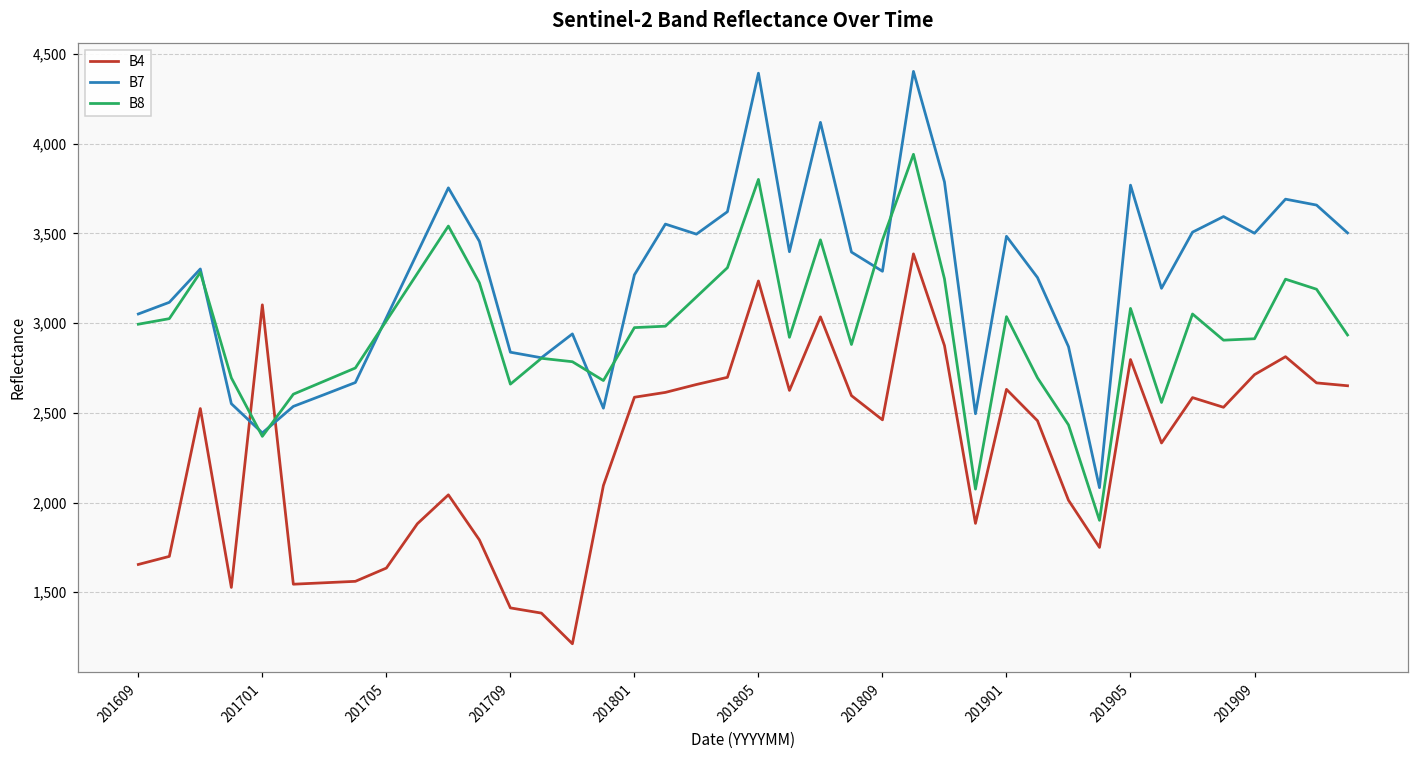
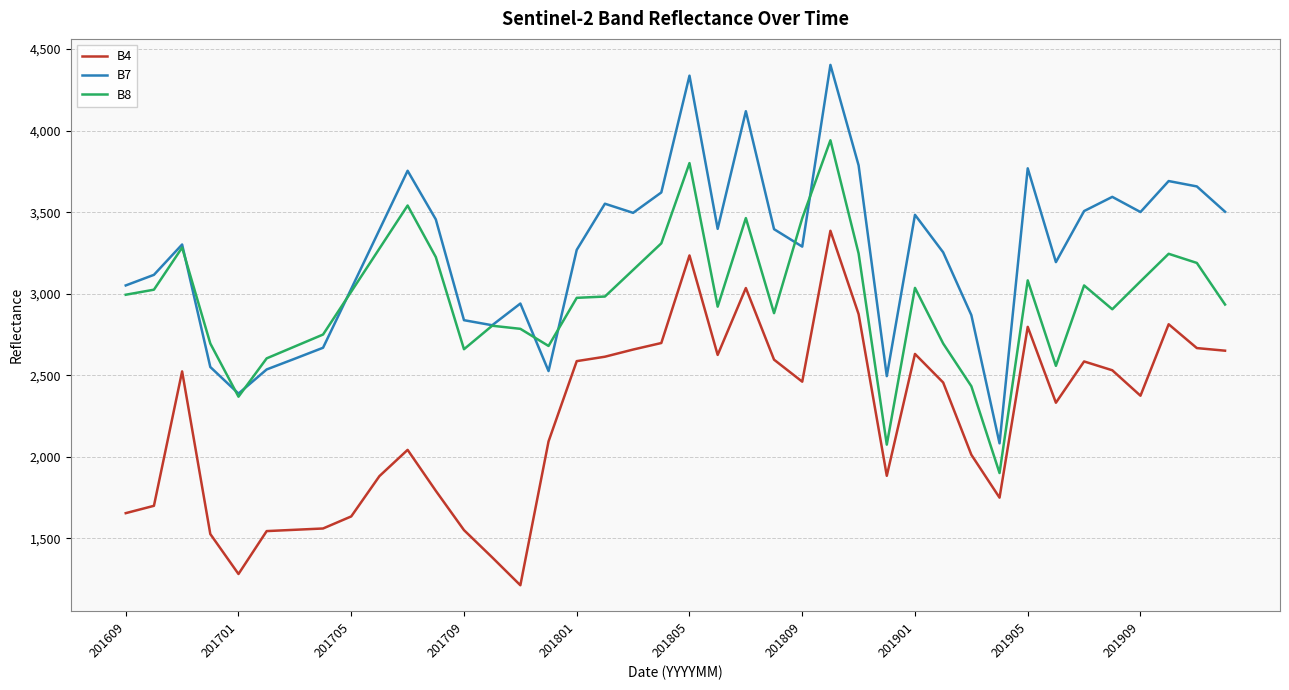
  {
    "B4": {
      "201609": "1,660",
-     "201701": "3,100",
+     "201701": "1,280",
      "201705": "1,640",
-     "201709": "1,410",
+     "201709": "1,550",
      "201801": "2,590",
      "201805": "3,240",
      "201809": "2,460",
      "201901": "2,630",
      "201905": "2,800",
-     "201909": "2,710"
+     "201909": "2,380"
    },
    "B7": {
      "201609": "3,050",
      "201701": "2,390",
      "201705": "3,030",
      "201709": "2,840",
      "201801": "3,270",
-     "201805": "4,390",
+     "201805": "4,340",
      "201809": "3,290",
      "201901": "3,480",
      "201905": "3,770",
      "201909": "3,500"
    },
    "B8": {
      "201609": "2,990",
      "201701": "2,370",
      "201705": "3,010",
      "201709": "2,660",
      "201801": "2,980",
      "201805": "3,800",
      "201809": "3,460",
      "201901": "3,040",
      "201905": "3,080",
-     "201909": "2,910"
+     "201909": "3,080"
    }
  }
